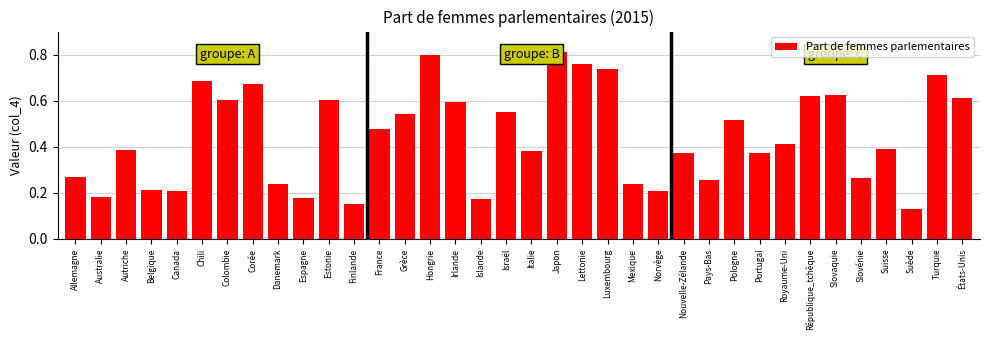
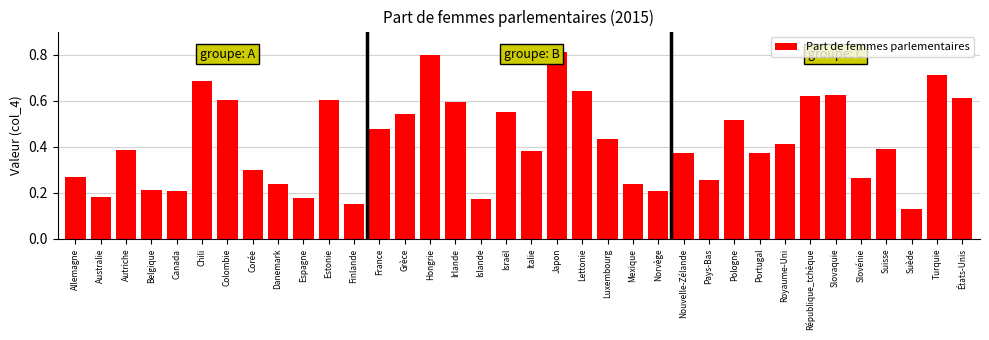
  {
    "Allemagne": 0.27,
    "Australie": 0.18,
    "Autriche": 0.39,
    "Belgique": 0.21,
    "Canada": 0.21,
    "Chili": 0.68,
    "Colombie": 0.60,
-   "Corée": 0.67,
+   "Corée": 0.30,
    "Danemark": 0.24,
    "Espagne": 0.18,
    "Estonie": 0.60,
    "Finlande": 0.15,
    "France": 0.48,
    "Grèce": 0.54,
    "Hongrie": 0.80,
    "Irlande": 0.60,
    "Islande": 0.17,
    "Israël": 0.55,
    "Italie": 0.38,
-   "Lettonie": 0.76,
-   "Luxembourg": 0.74,
+   "Lettonie": 0.64,
+   "Luxembourg": 0.43,
    "Mexique": 0.24,
    "Norvège": 0.21,
    "Nouvelle-Zélande": 0.37,
    "Pays-Bas": 0.25,
    "Pologne": 0.52,
    "Portugal": 0.37,
    "Royaume-Uni": 0.41,
    "République_tchèque": 0.62,
    "Slovaquie": 0.63,
    "Slovénie": 0.27,
    "Suisse": 0.39,
    "Suède": 0.13,
    "Turquie": 0.71,
    "États-Unis": 0.61
  }
